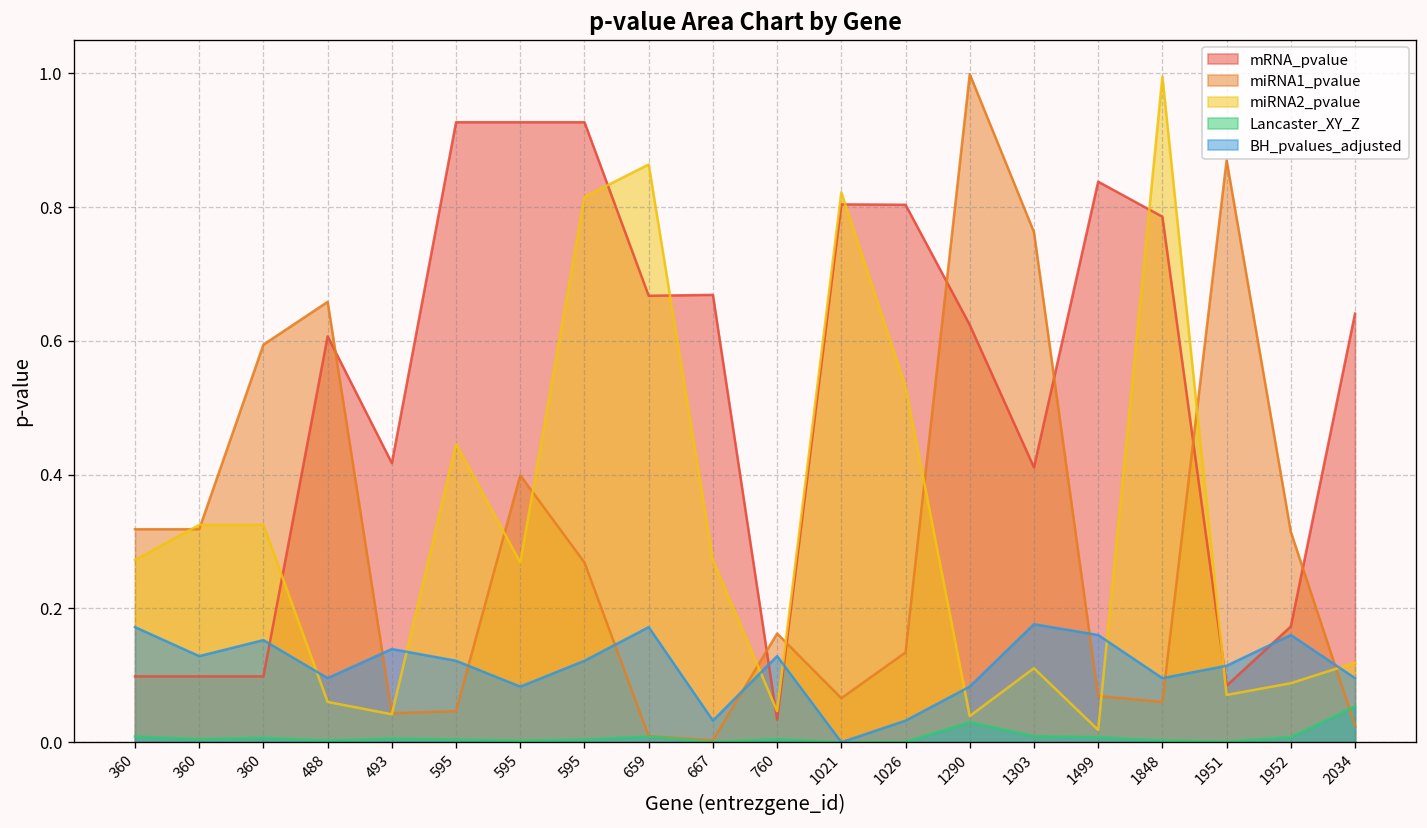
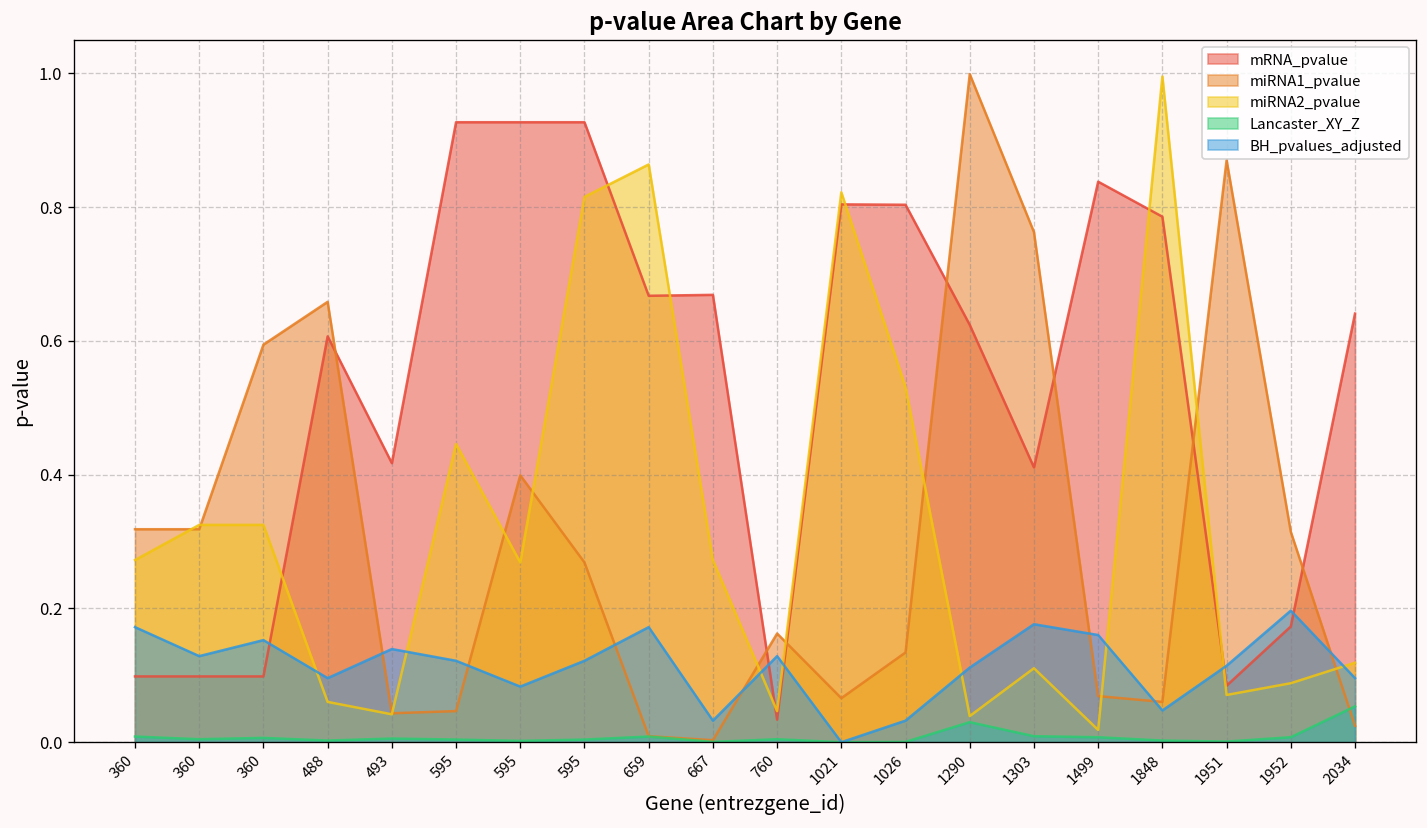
  {
    "Lancaster_XY_Z": {
      "488": 0.00,
      "493": 0.01,
      "760": 0.00,
      "1026": 0.00,
      "1290": 0.03,
      "1303": 0.01,
      "1499": 0.01,
      "1848": 0.00,
      "1951": 0.00,
      "1952": 0.01,
      "2034": 0.05
    },
    "BH_pvalues_adjusted": {
      "488": 0.10,
      "493": 0.14,
      "659": 0.17,
      "667": 0.03,
      "760": 0.13,
      "1026": 0.03,
-     "1290": 0.08,
+     "1290": 0.11,
      "1303": 0.18,
      "1499": 0.16,
-     "1848": 0.10,
+     "1848": 0.05,
      "1951": 0.11,
-     "1952": 0.16,
+     "1952": 0.20,
      "2034": 0.10
    }
  }
